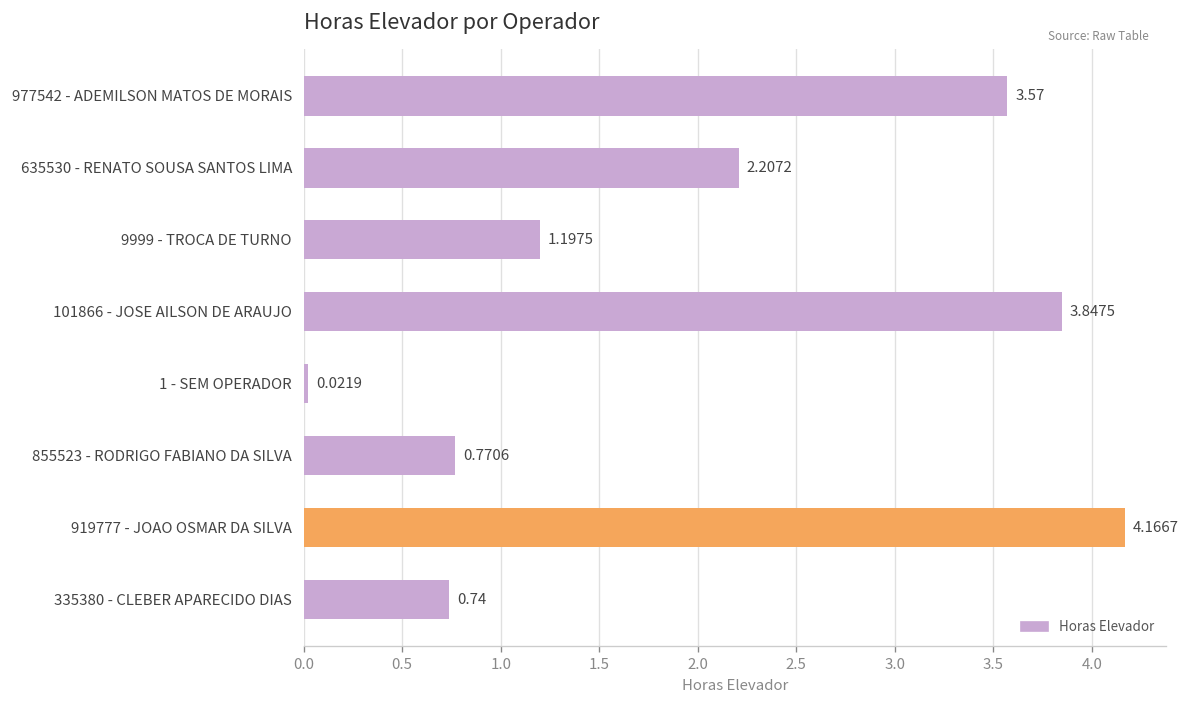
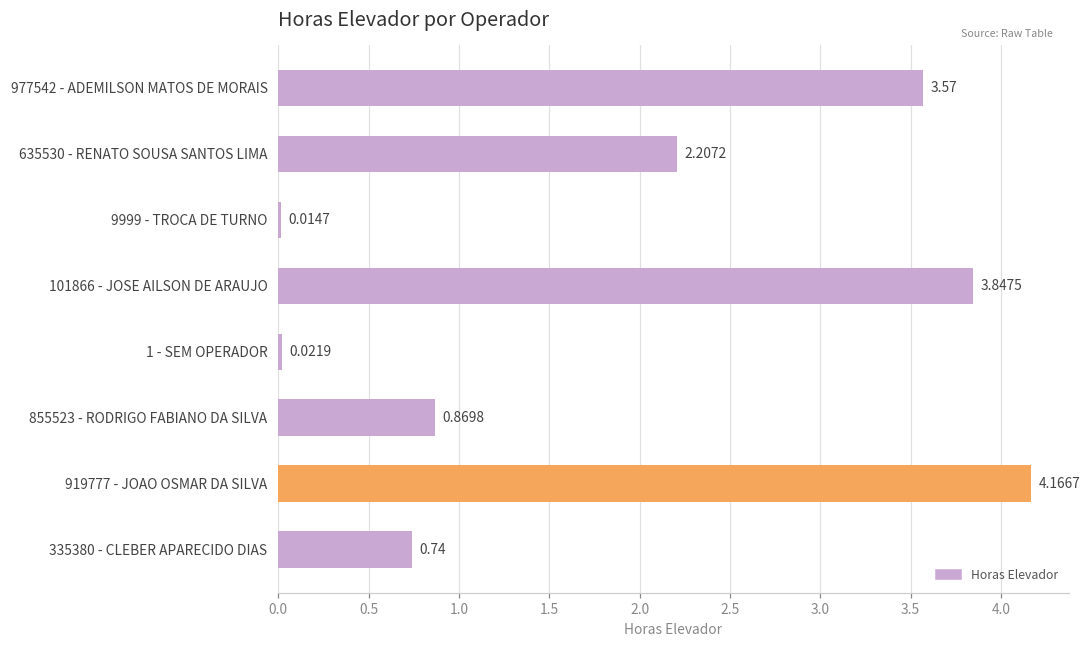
  {
    "977542 - ADEMILSON MATOS DE MORAIS": 3.57,
    "635530 - RENATO SOUSA SANTOS LIMA": 2.2072,
-   "9999 - TROCA DE TURNO": 1.1975,
+   "9999 - TROCA DE TURNO": 0.0147,
    "101866 - JOSE AILSON DE ARAUJO": 3.8475,
    "1 - SEM OPERADOR": 0.0219,
-   "855523 - RODRIGO FABIANO DA SILVA": 0.7706,
+   "855523 - RODRIGO FABIANO DA SILVA": 0.8698,
    "919777 - JOAO OSMAR DA SILVA": 4.1667,
    "335380 - CLEBER APARECIDO DIAS": 0.74
  }
